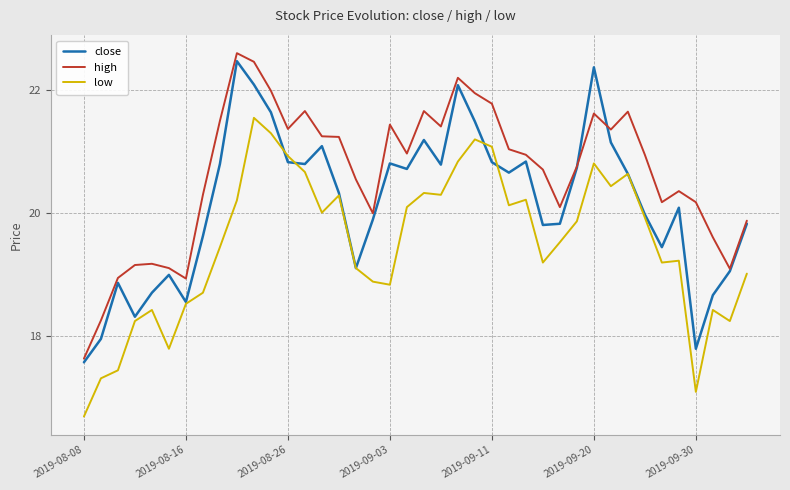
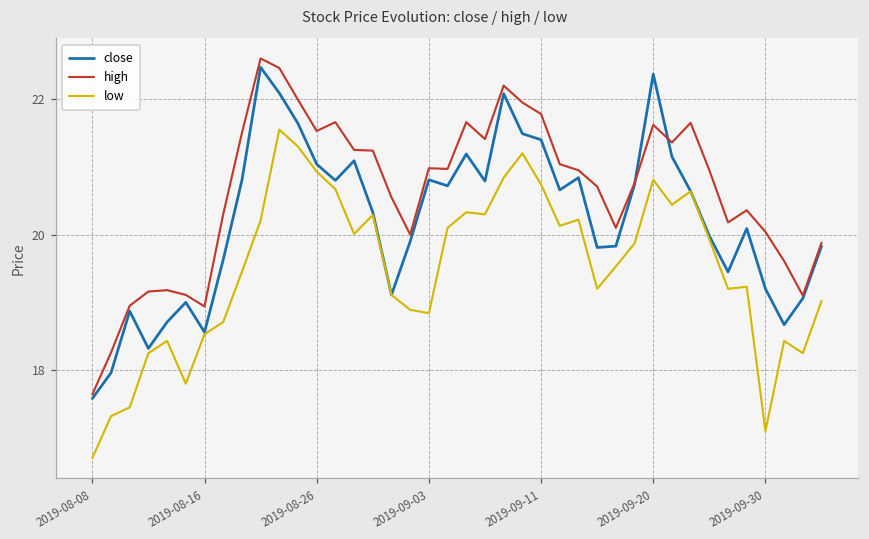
  {
    "close": {
      "2019-08-08": 17.6,
-     "2019-08-26": 20.8,
+     "2019-08-26": 21.0,
      "2019-09-03": 20.8,
-     "2019-09-11": 20.8,
+     "2019-09-11": 21.4,
      "2019-09-20": 22.4,
-     "2019-09-30": 17.8
+     "2019-09-30": 19.2
    },
    "high": {
      "2019-08-08": 17.6,
      "2019-08-16": 18.9,
-     "2019-08-26": 21.4,
-     "2019-09-03": 21.4,
+     "2019-08-26": 21.5,
+     "2019-09-03": 21.0,
      "2019-09-11": 21.8,
      "2019-09-20": 21.6,
-     "2019-09-30": 20.2
+     "2019-09-30": 20.0
    },
    "low": {
      "2019-08-08": 16.7,
      "2019-08-26": 20.9,
      "2019-09-03": 18.8,
-     "2019-09-11": 21.1,
+     "2019-09-11": 20.7,
      "2019-09-20": 20.8,
      "2019-09-30": 17.1
    }
  }
